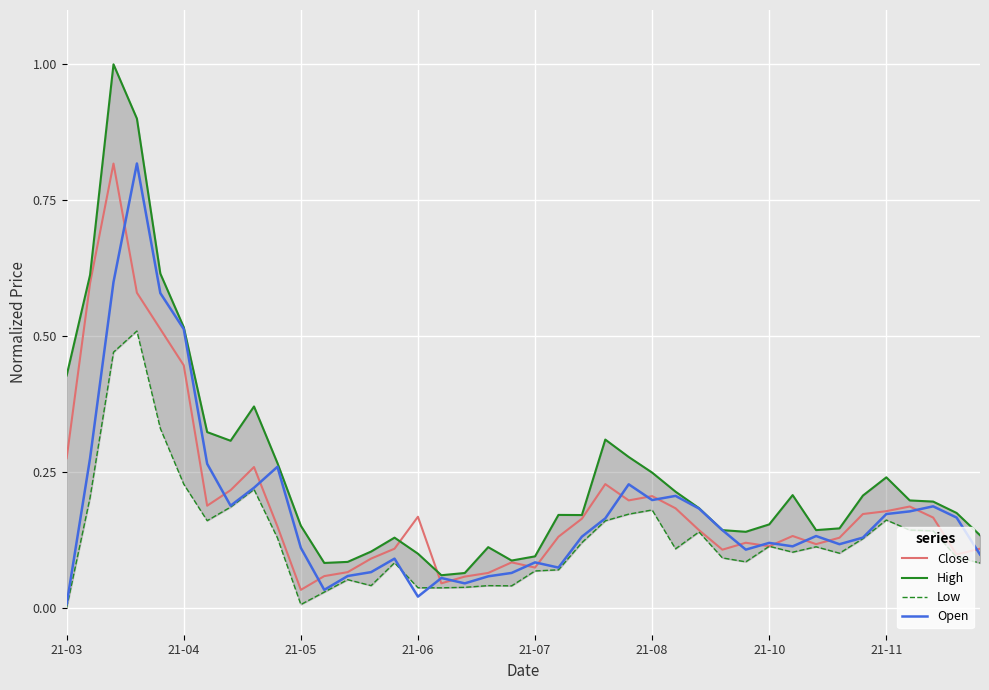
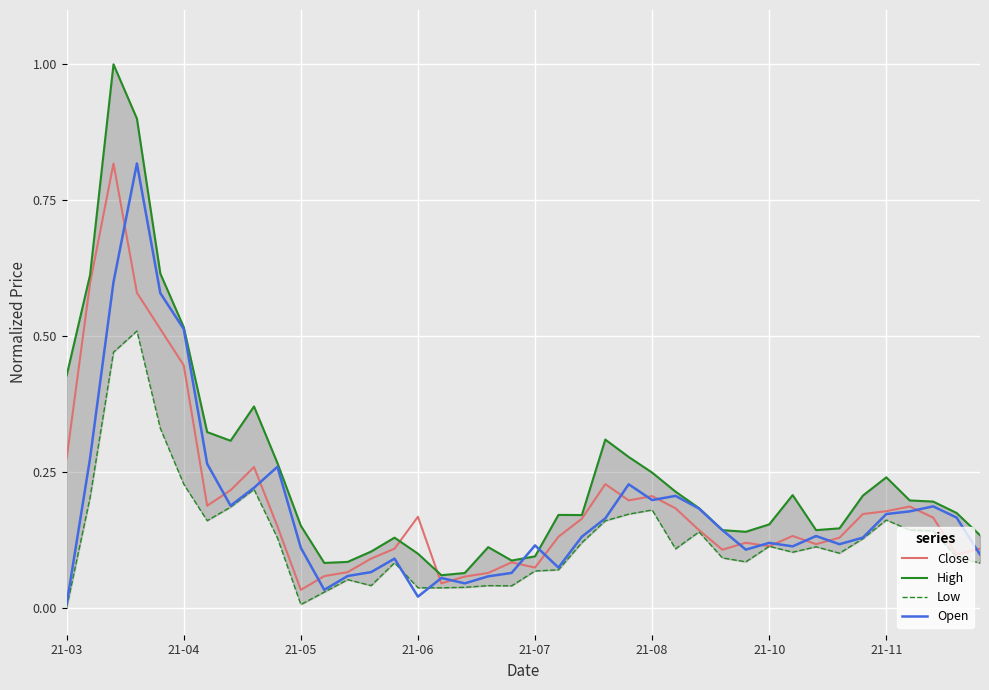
  {
    "Close": {
      "21-03": 0.27,
      "21-04": 0.45,
      "21-05": 0.03,
      "21-06": 0.17,
      "21-07": 0.07,
      "21-08": 0.21,
      "21-11": 0.18
    },
    "Open": {
      "21-03": 0.01,
      "21-05": 0.11,
      "21-06": 0.02,
-     "21-07": 0.08,
+     "21-07": 0.11,
      "21-08": 0.20,
      "21-10": 0.12,
      "21-11": 0.17
    }
  }
